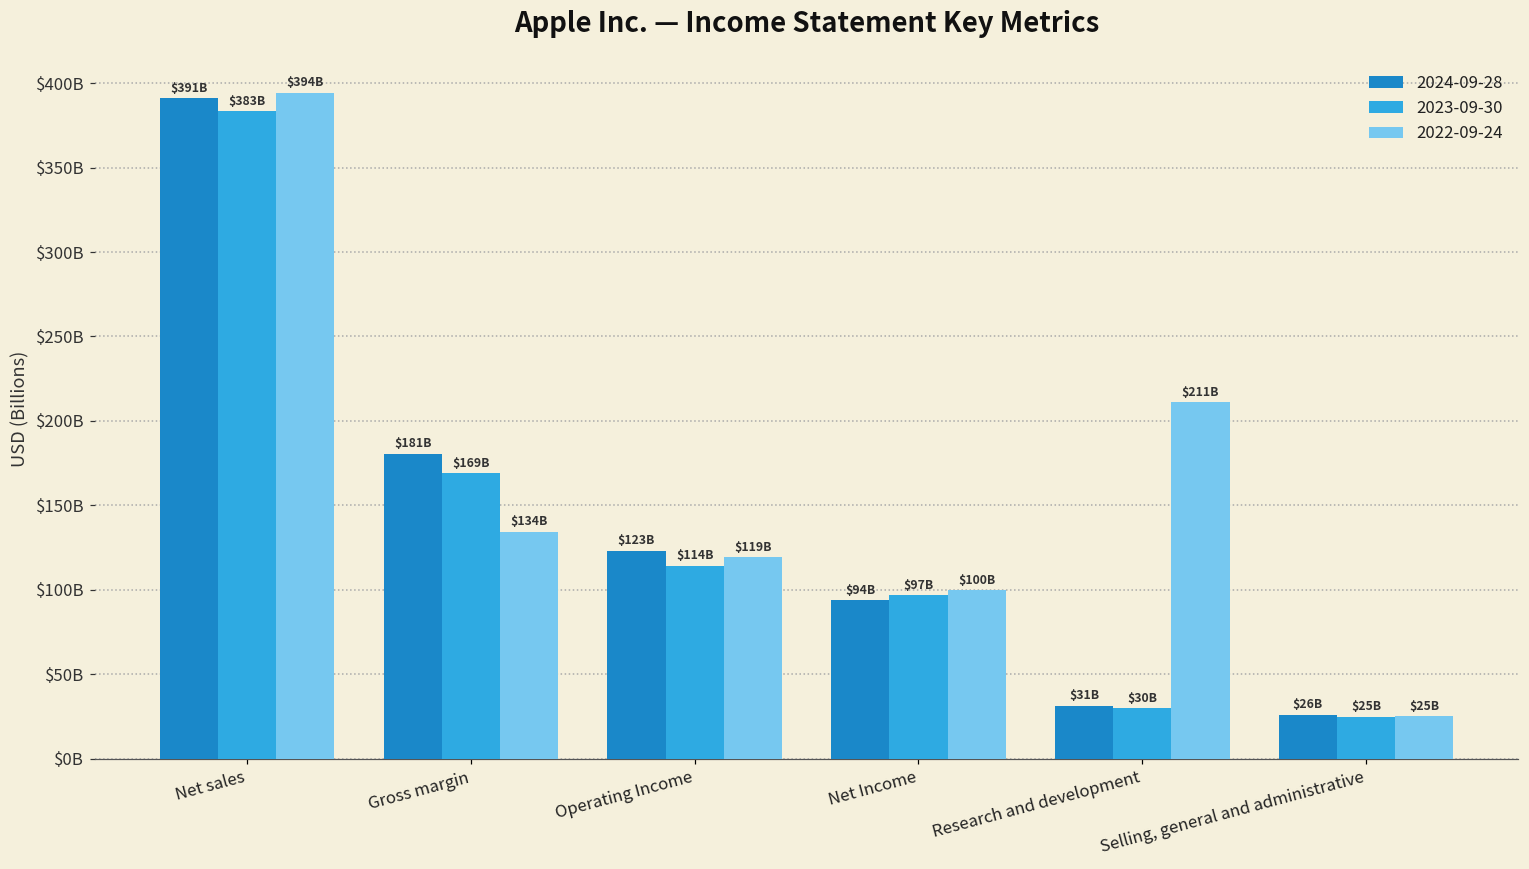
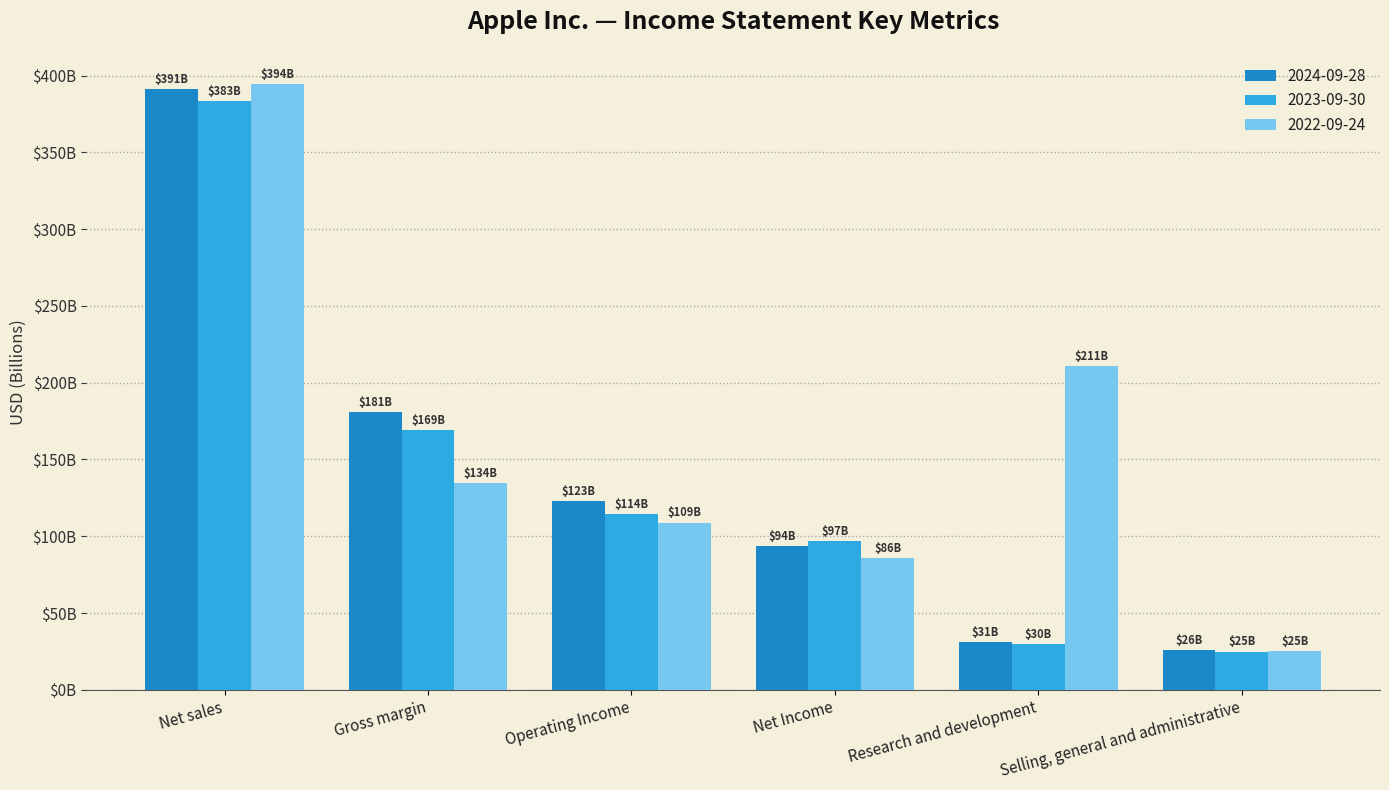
  {
    "2022-09-24": {
      "Net sales": "$394B",
      "Gross margin": "$134B",
-     "Operating Income": "$119B",
-     "Net Income": "$100B",
+     "Operating Income": "$109B",
+     "Net Income": "$86B",
      "Research and development": "$211B",
      "Selling, general and administrative": "$25B"
    }
  }
